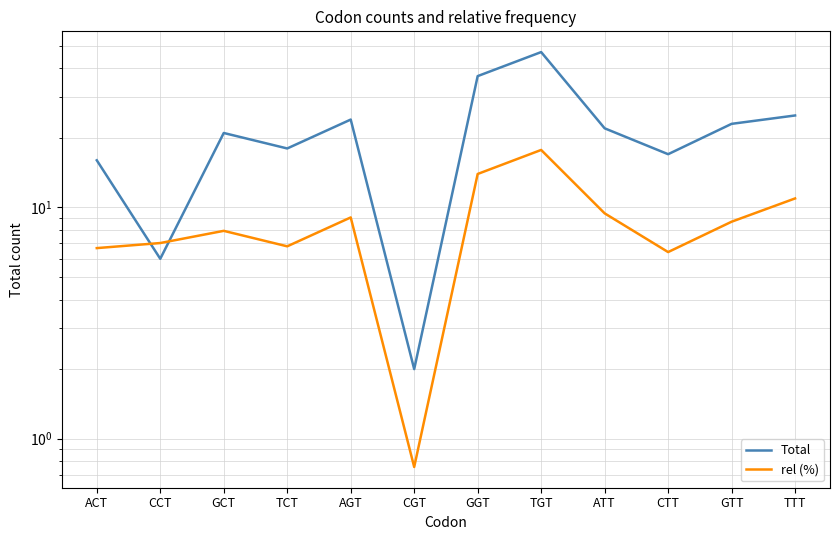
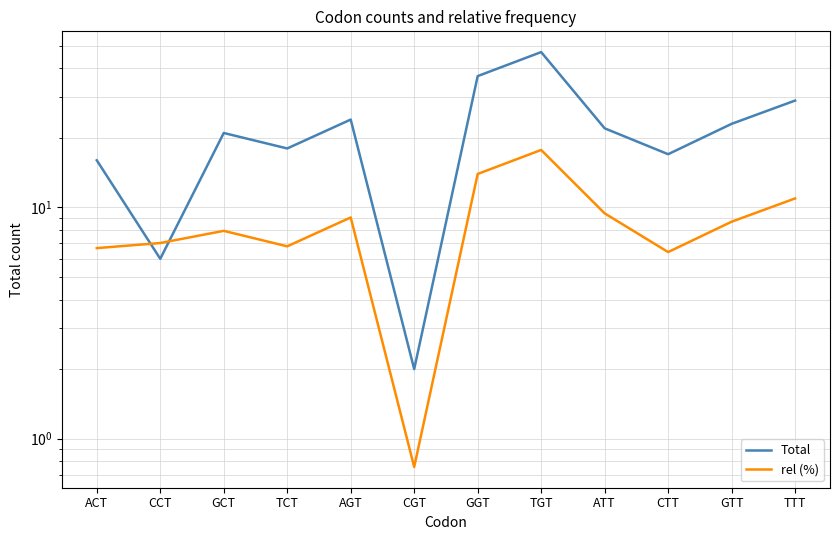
  {
    "Total": {
      "ACT": 16,
      "CCT": 6,
      "GCT": 21,
      "TCT": 18,
      "AGT": 24,
      "CGT": 2,
      "GGT": 37,
      "TGT": 47,
      "ATT": 22,
      "CTT": 17,
      "GTT": 23,
-     "TTT": 25
+     "TTT": 29
    },
    "rel (%)": {
      "ACT": 6.7,
      "CCT": 7,
      "GCT": 8,
      "TCT": 6.8,
      "AGT": 9,
      "CGT": 0.75,
      "GGT": 14,
      "TGT": 18,
      "ATT": 9.4,
      "CTT": 6.4,
      "GTT": 8.7,
      "TTT": 11
    }
  }
